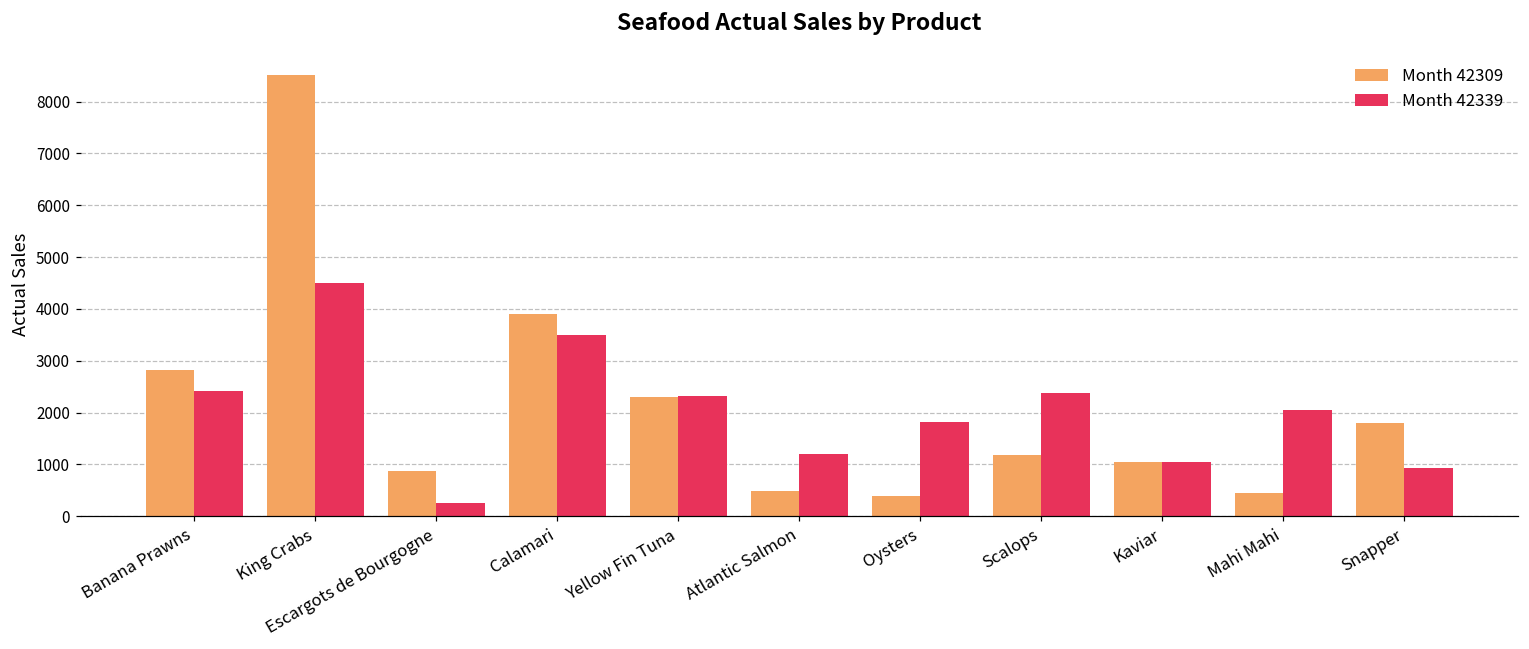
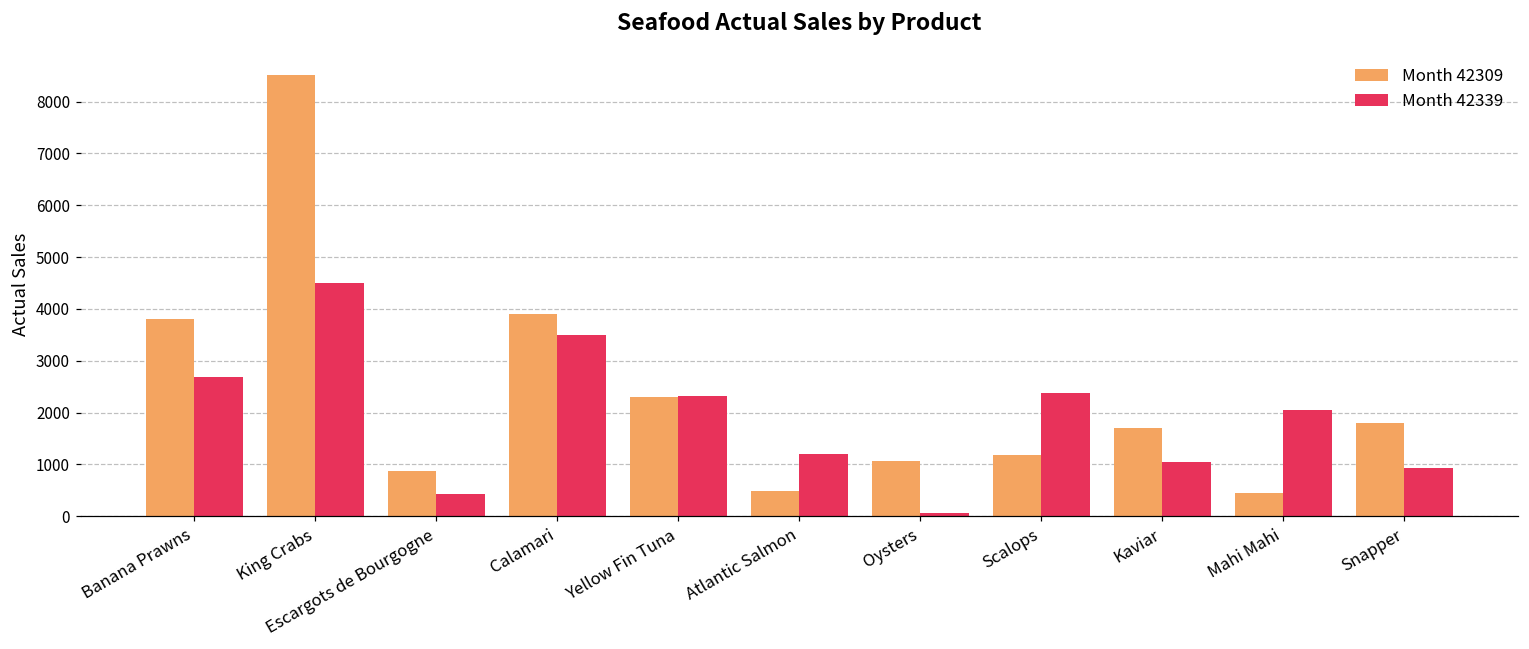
  {
    "Month 42309": {
-     "Banana Prawns": 2800,
+     "Banana Prawns": 3800,
      "King Crabs": 8500,
      "Escargots de Bourgogne": 900,
      "Calamari": 3900,
      "Yellow Fin Tuna": 2300,
      "Atlantic Salmon": 500,
-     "Oysters": 400,
+     "Oysters": 1100,
      "Scalops": 1200,
-     "Kaviar": 1000,
+     "Kaviar": 1700,
      "Mahi Mahi": 400,
      "Snapper": 1800
    },
    "Month 42339": {
-     "Banana Prawns": 2400,
+     "Banana Prawns": 2700,
      "King Crabs": 4500,
-     "Escargots de Bourgogne": 300,
+     "Escargots de Bourgogne": 400,
      "Calamari": 3500,
      "Yellow Fin Tuna": 2300,
      "Atlantic Salmon": 1200,
-     "Oysters": 1800,
+     "Oysters": 100,
      "Scalops": 2400,
      "Kaviar": 1100,
      "Mahi Mahi": 2100,
      "Snapper": 900
    }
  }
